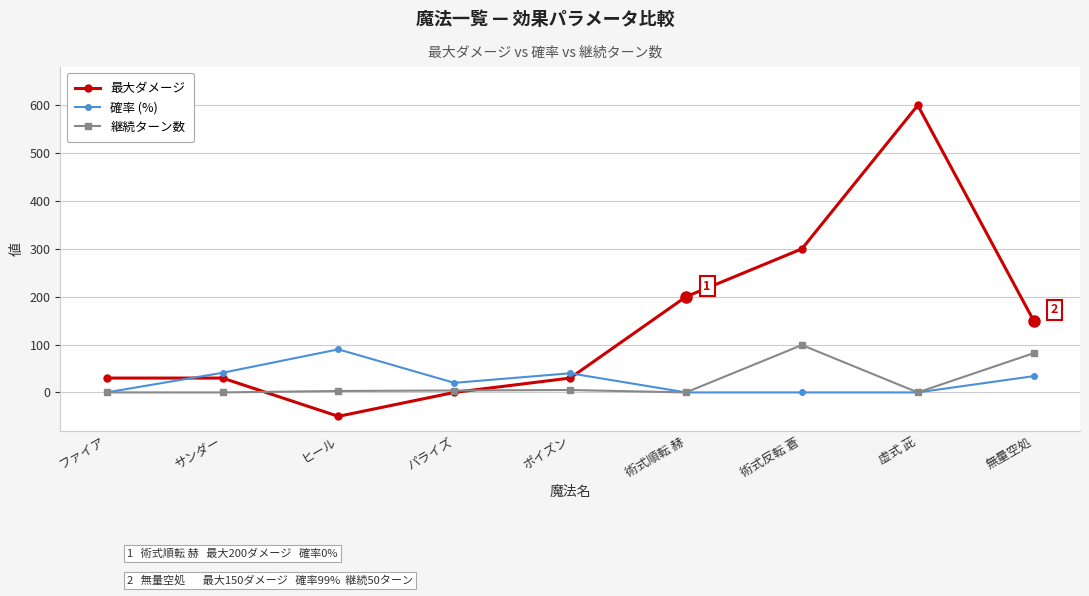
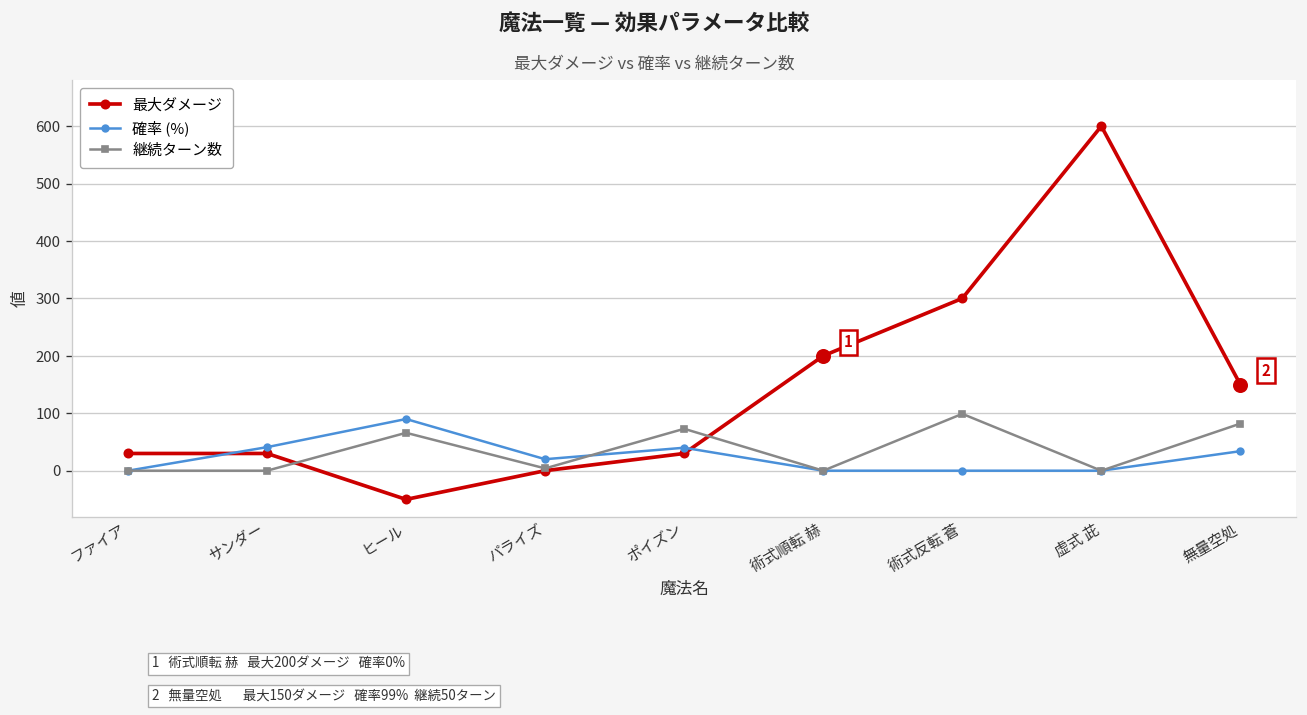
  {
    "確率 (%)": {
      "サンダー": 40,
      "ヒール": 90,
      "パライズ": 20,
      "ポイズン": 40,
      "術式反転 蒼": 0,
      "無量空処": 30
    },
    "継続ターン数": {
      "サンダー": 0,
-     "ヒール": 0,
-     "ポイズン": 10,
+     "ヒール": 70,
+     "ポイズン": 70,
      "術式反転 蒼": 100,
      "無量空処": 80
    }
  }
